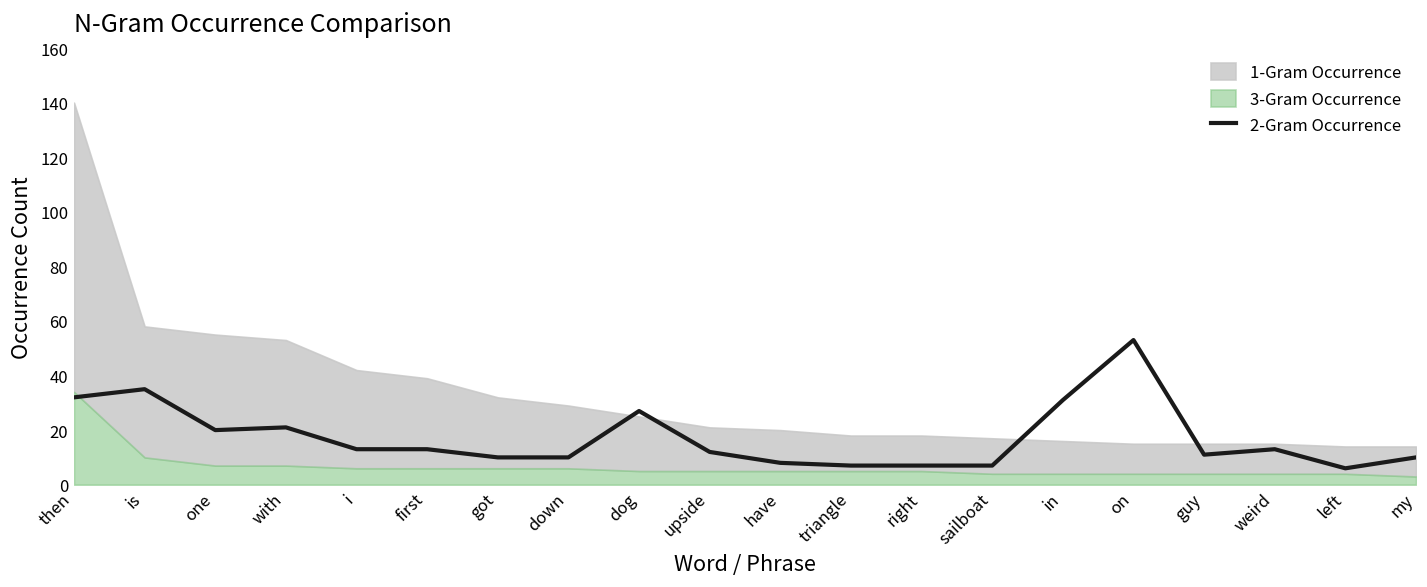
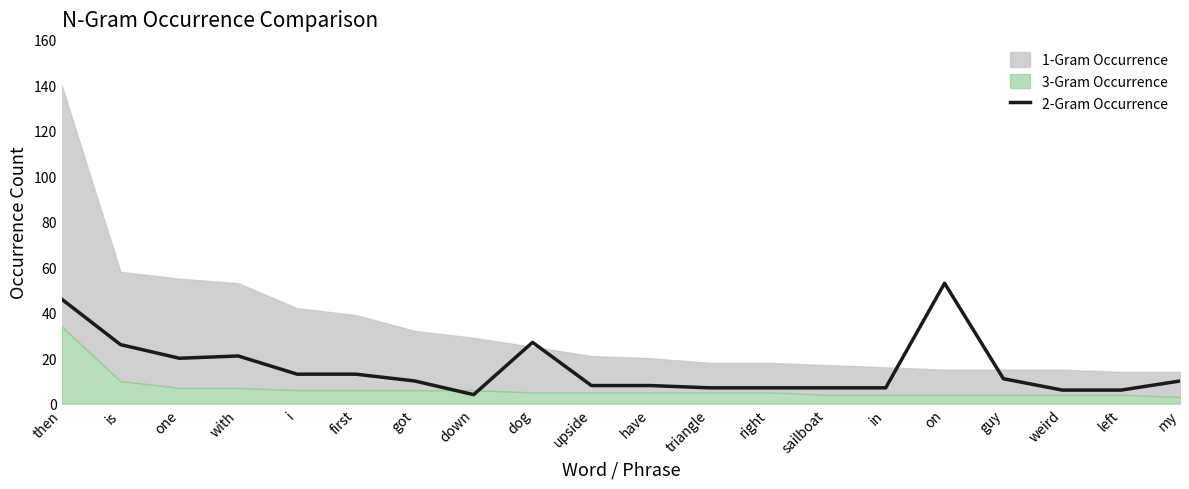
  {
    "2-Gram Occurrence": {
-     "then": 32,
-     "is": 35,
+     "then": 46,
+     "is": 26,
      "one": 20,
      "with": 21,
      "i": 13,
      "first": 13,
      "got": 10,
-     "down": 10,
+     "down": 4,
      "dog": 27,
-     "upside": 12,
+     "upside": 8,
      "have": 8,
      "triangle": 7,
      "right": 7,
      "sailboat": 7,
-     "in": 31,
+     "in": 7,
      "on": 53,
      "guy": 11,
-     "weird": 13,
+     "weird": 6,
      "left": 6,
      "my": 10
    }
  }
